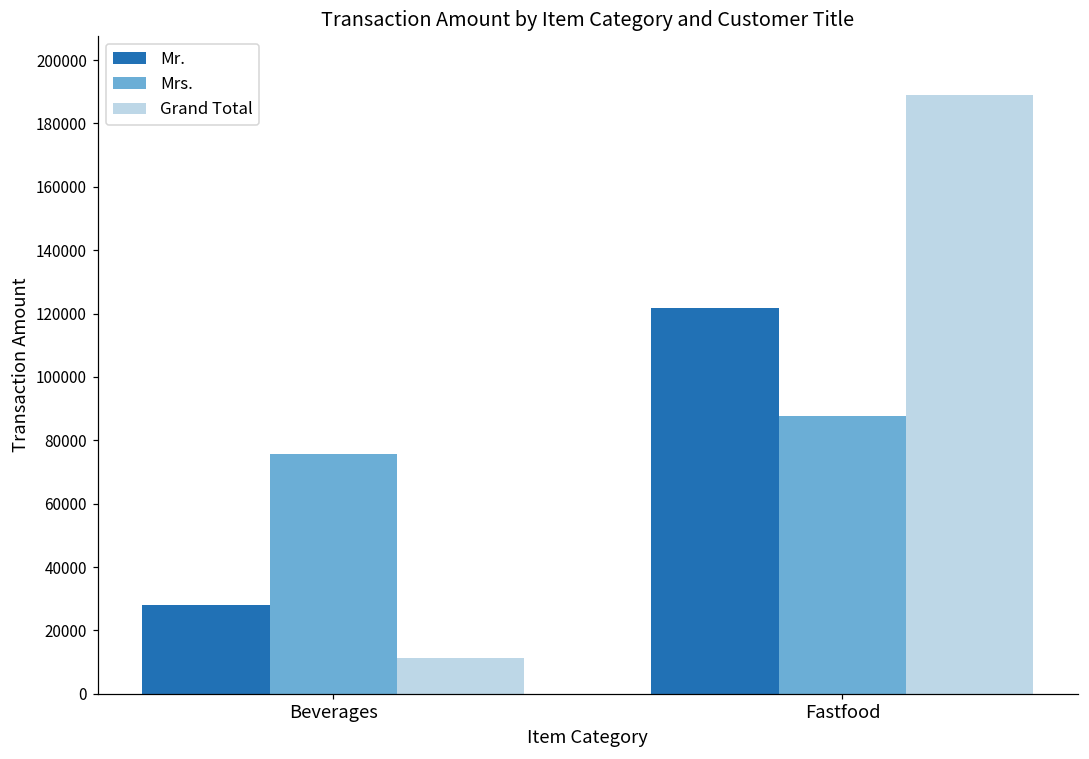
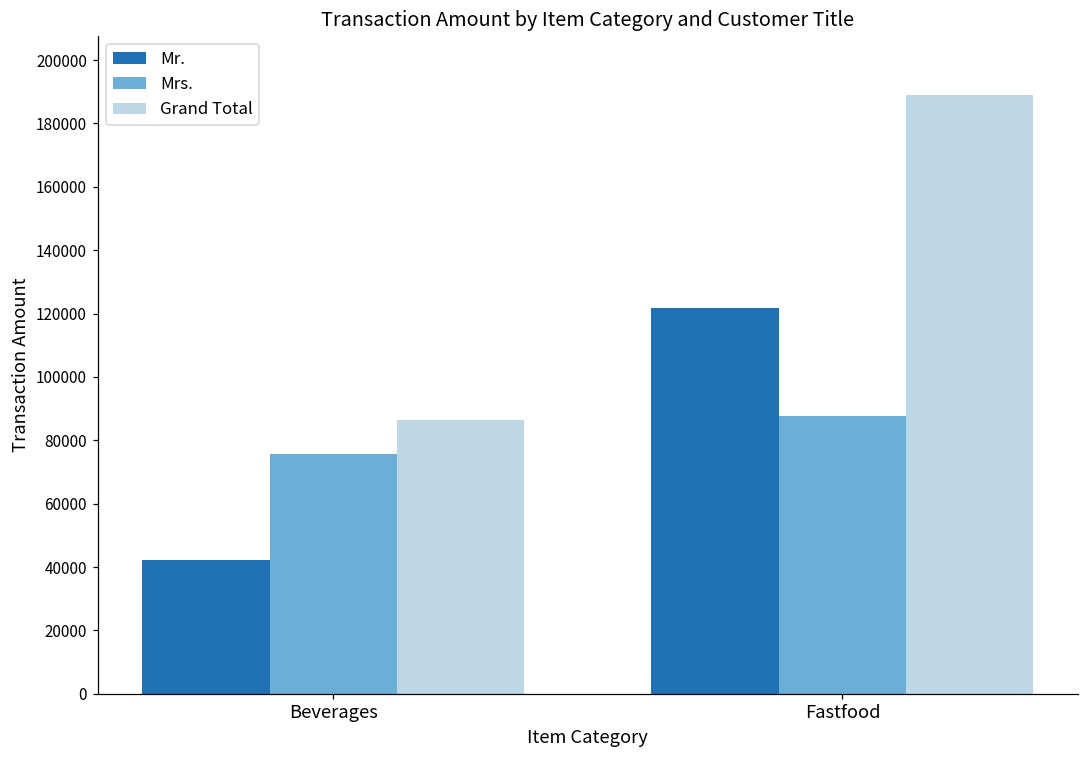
  {
    "Mr.": {
-     "Beverages": 28000,
+     "Beverages": 42000,
      "Fastfood": 122000
    },
    "Mrs.": {
      "Beverages": 76000,
      "Fastfood": 88000
    },
    "Grand Total": {
-     "Beverages": 11000,
+     "Beverages": 86000,
      "Fastfood": 189000
    }
  }
